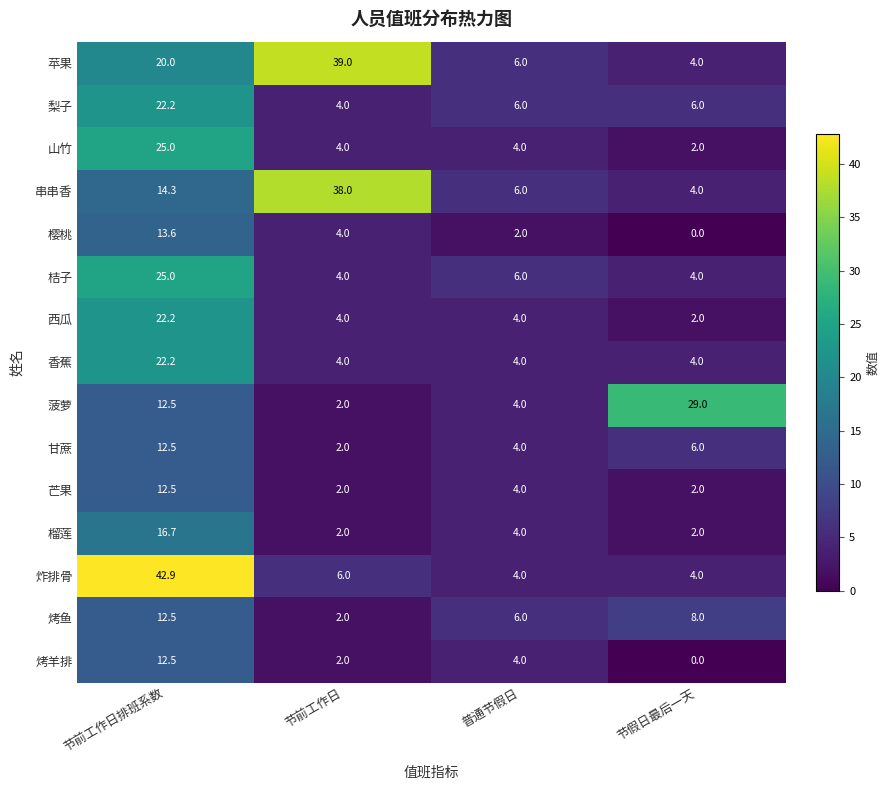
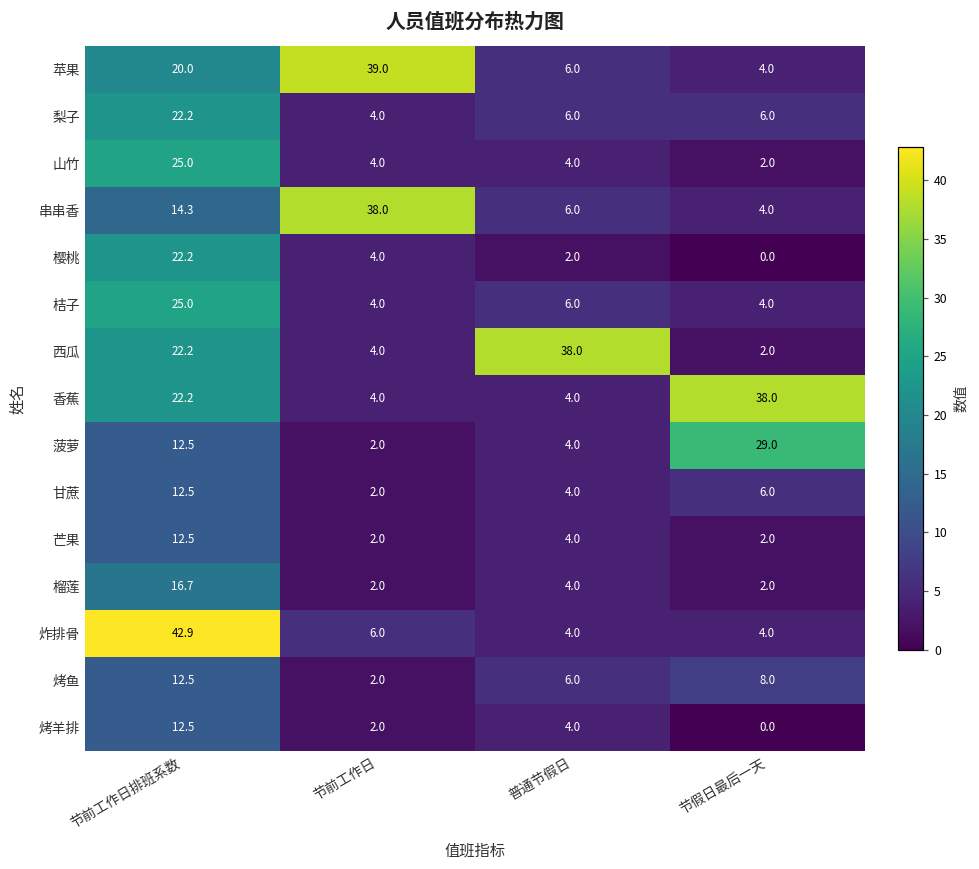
  {
    "苹果": {
      "节前工作日排班系数": 20.0,
      "节前工作日": 39.0,
      "普通节假日": 6.0,
      "节假日最后一天": 4.0
    },
    "梨子": {
      "节前工作日排班系数": 22.2,
      "节前工作日": 4.0,
      "普通节假日": 6.0,
      "节假日最后一天": 6.0
    },
    "山竹": {
      "节前工作日排班系数": 25.0,
      "节前工作日": 4.0,
      "普通节假日": 4.0,
      "节假日最后一天": 2.0
    },
    "串串香": {
      "节前工作日排班系数": 14.3,
      "节前工作日": 38.0,
      "普通节假日": 6.0,
      "节假日最后一天": 4.0
    },
    "樱桃": {
-     "节前工作日排班系数": 13.6,
+     "节前工作日排班系数": 22.2,
      "节前工作日": 4.0,
      "普通节假日": 2.0,
      "节假日最后一天": 0.0
    },
    "桔子": {
      "节前工作日排班系数": 25.0,
      "节前工作日": 4.0,
      "普通节假日": 6.0,
      "节假日最后一天": 4.0
    },
    "西瓜": {
      "节前工作日排班系数": 22.2,
      "节前工作日": 4.0,
-     "普通节假日": 4.0,
+     "普通节假日": 38.0,
      "节假日最后一天": 2.0
    },
    "香蕉": {
      "节前工作日排班系数": 22.2,
      "节前工作日": 4.0,
      "普通节假日": 4.0,
-     "节假日最后一天": 4.0
+     "节假日最后一天": 38.0
    },
    "菠萝": {
      "节前工作日排班系数": 12.5,
      "节前工作日": 2.0,
      "普通节假日": 4.0,
      "节假日最后一天": 29.0
    },
    "甘蔗": {
      "节前工作日排班系数": 12.5,
      "节前工作日": 2.0,
      "普通节假日": 4.0,
      "节假日最后一天": 6.0
    },
    "芒果": {
      "节前工作日排班系数": 12.5,
      "节前工作日": 2.0,
      "普通节假日": 4.0,
      "节假日最后一天": 2.0
    },
    "榴莲": {
      "节前工作日排班系数": 16.7,
      "节前工作日": 2.0,
      "普通节假日": 4.0,
      "节假日最后一天": 2.0
    },
    "炸排骨": {
      "节前工作日排班系数": 42.9,
      "节前工作日": 6.0,
      "普通节假日": 4.0,
      "节假日最后一天": 4.0
    },
    "烤鱼": {
      "节前工作日排班系数": 12.5,
      "节前工作日": 2.0,
      "普通节假日": 6.0,
      "节假日最后一天": 8.0
    },
    "烤羊排": {
      "节前工作日排班系数": 12.5,
      "节前工作日": 2.0,
      "普通节假日": 4.0,
      "节假日最后一天": 0.0
    }
  }
